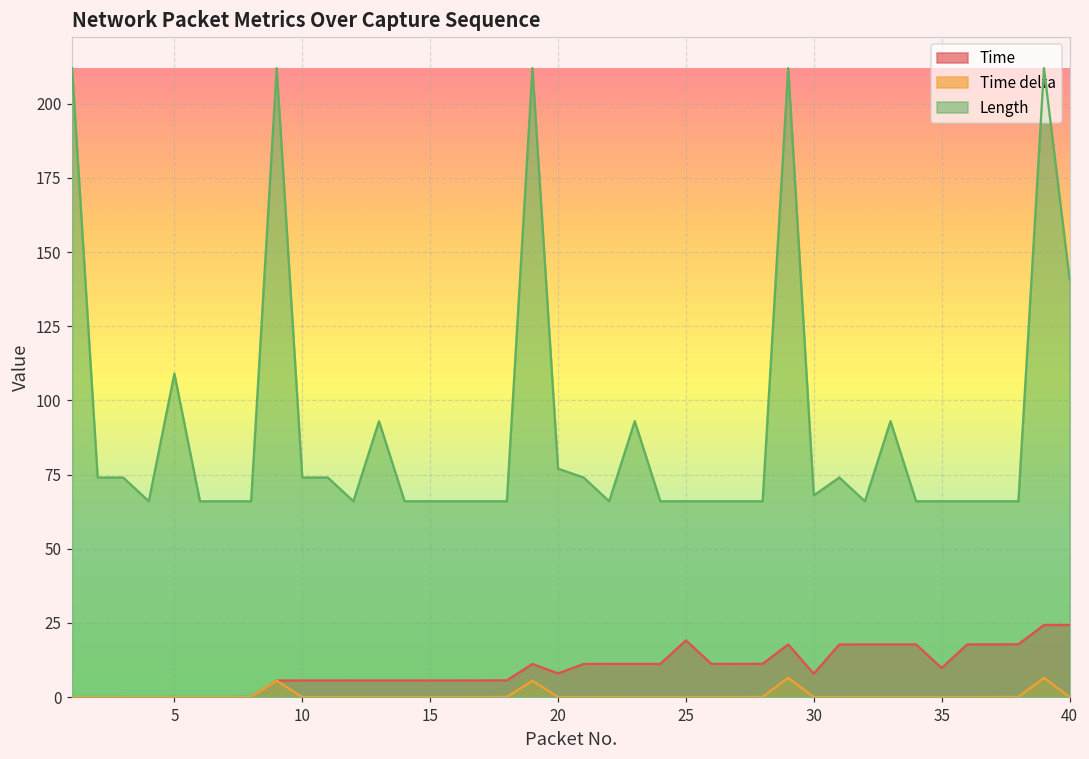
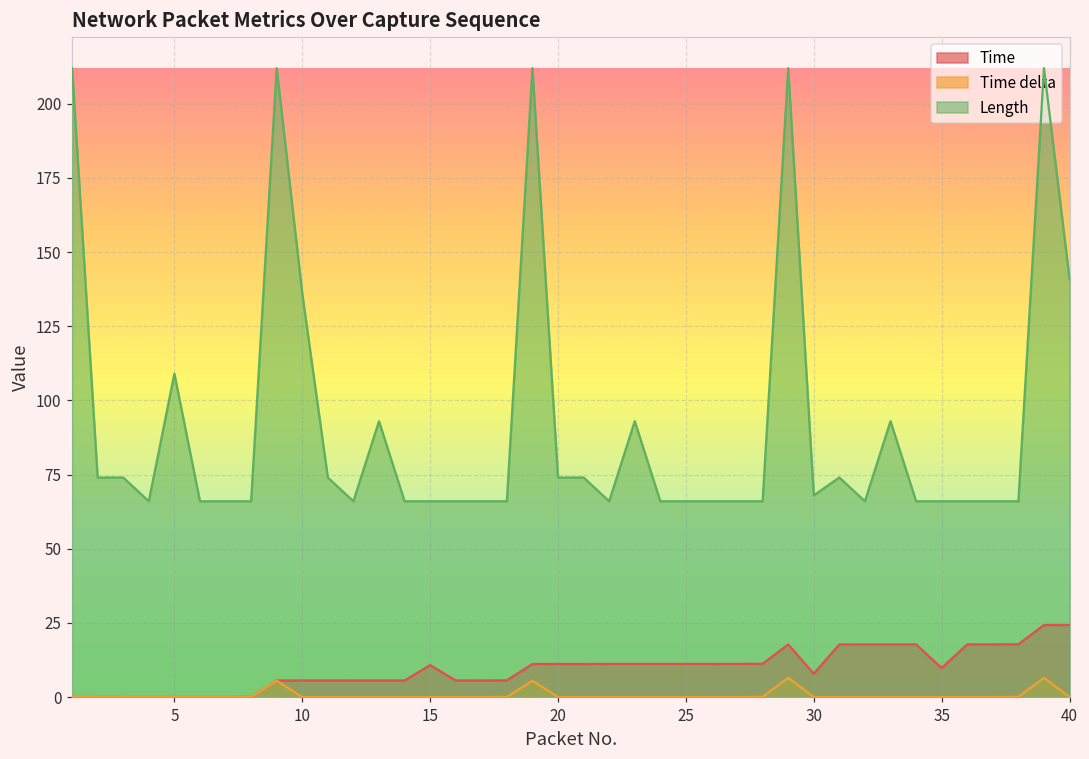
  {
    "Time": {
      "10": 6,
-     "15": 6,
-     "20": 8,
-     "25": 19,
+     "15": 11,
+     "20": 11,
+     "25": 11,
      "30": 8,
      "35": 10,
      "40": 24
    },
    "Time delta": {
      "10": 0,
      "15": 0,
      "20": 0,
      "25": 0,
      "30": 0,
      "35": 0,
      "40": 0
    },
    "Length": {
      "5": 109,
-     "10": 74,
+     "10": 136,
      "15": 66,
-     "20": 77,
+     "20": 74,
      "25": 66,
      "30": 68,
      "35": 66,
      "40": 141
    }
  }
